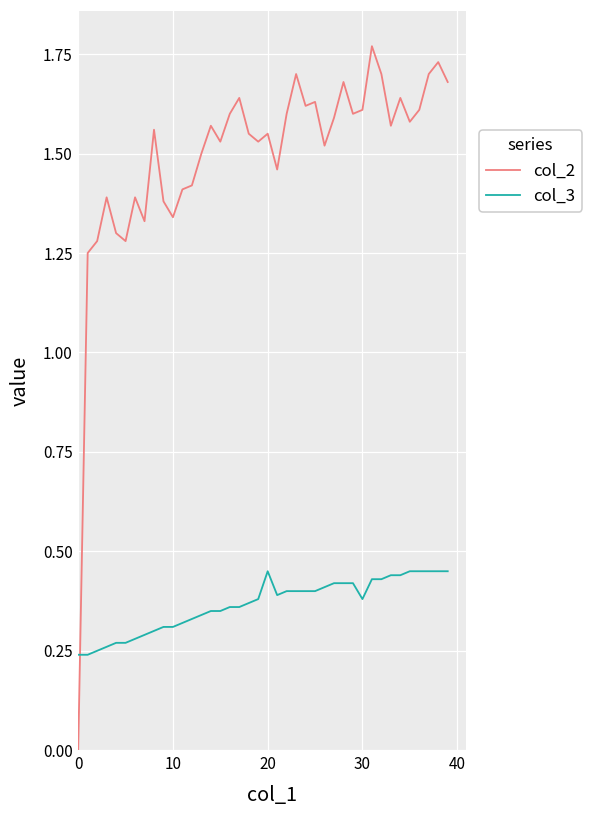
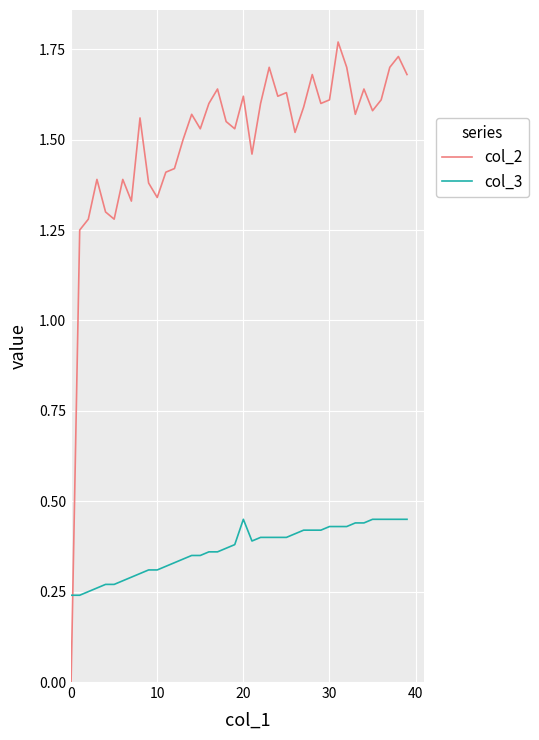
  {
    "col_2": {
      "0": 0.00,
      "10": 1.34,
-     "20": 1.55,
+     "20": 1.62,
      "30": 1.61
    },
    "col_3": {
      "0": 0.24,
      "10": 0.31,
      "20": 0.45,
-     "30": 0.38
+     "30": 0.43
    }
  }
